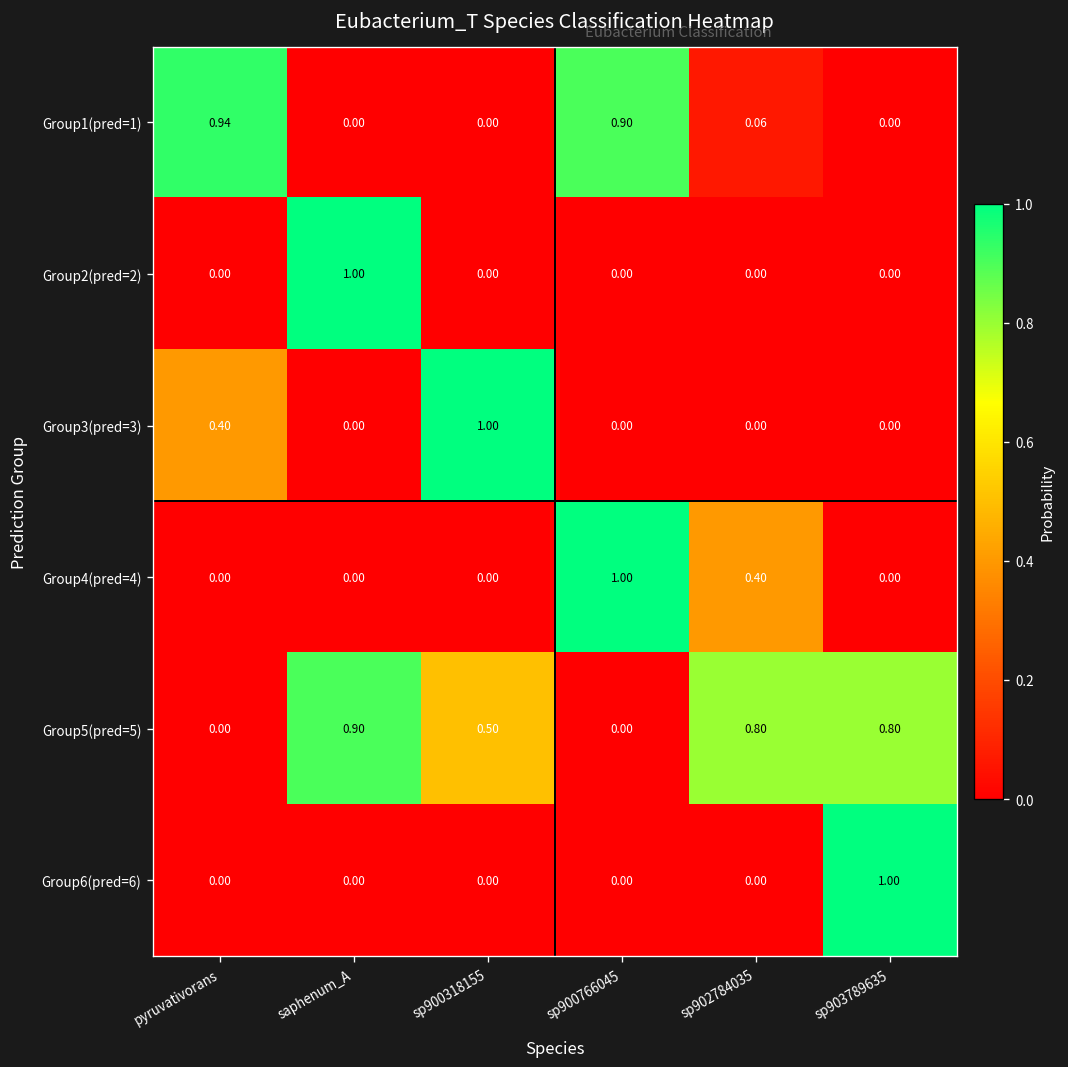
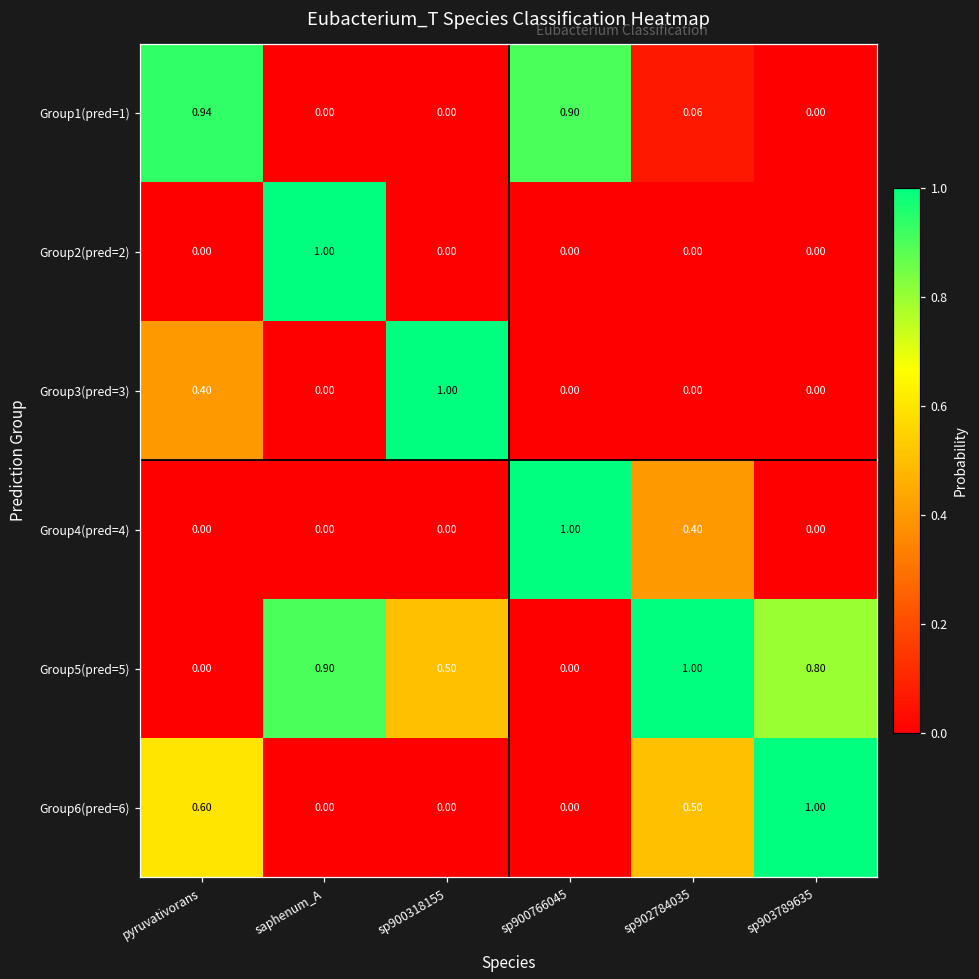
  {
    "Group1(pred=1)": {
      "pyruvativorans": 0.94,
      "saphenum_A": 0.00,
      "sp900318155": 0.00,
      "sp900766045": 0.90,
      "sp902784035": 0.06,
      "sp903789635": 0.00
    },
    "Group2(pred=2)": {
      "pyruvativorans": 0.00,
      "saphenum_A": 1.00,
      "sp900318155": 0.00,
      "sp900766045": 0.00,
      "sp902784035": 0.00,
      "sp903789635": 0.00
    },
    "Group3(pred=3)": {
      "pyruvativorans": 0.40,
      "saphenum_A": 0.00,
      "sp900318155": 1.00,
      "sp900766045": 0.00,
      "sp902784035": 0.00,
      "sp903789635": 0.00
    },
    "Group4(pred=4)": {
      "pyruvativorans": 0.00,
      "saphenum_A": 0.00,
      "sp900318155": 0.00,
      "sp900766045": 1.00,
      "sp902784035": 0.40,
      "sp903789635": 0.00
    },
    "Group5(pred=5)": {
      "pyruvativorans": 0.00,
      "saphenum_A": 0.90,
      "sp900318155": 0.50,
      "sp900766045": 0.00,
-     "sp902784035": 0.80,
+     "sp902784035": 1.00,
      "sp903789635": 0.80
    },
    "Group6(pred=6)": {
-     "pyruvativorans": 0.00,
+     "pyruvativorans": 0.60,
      "saphenum_A": 0.00,
      "sp900318155": 0.00,
      "sp900766045": 0.00,
-     "sp902784035": 0.00,
+     "sp902784035": 0.50,
      "sp903789635": 1.00
    }
  }
